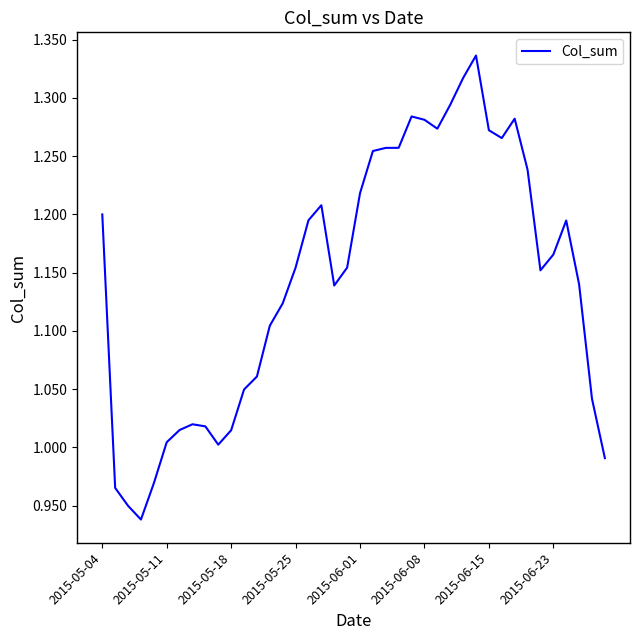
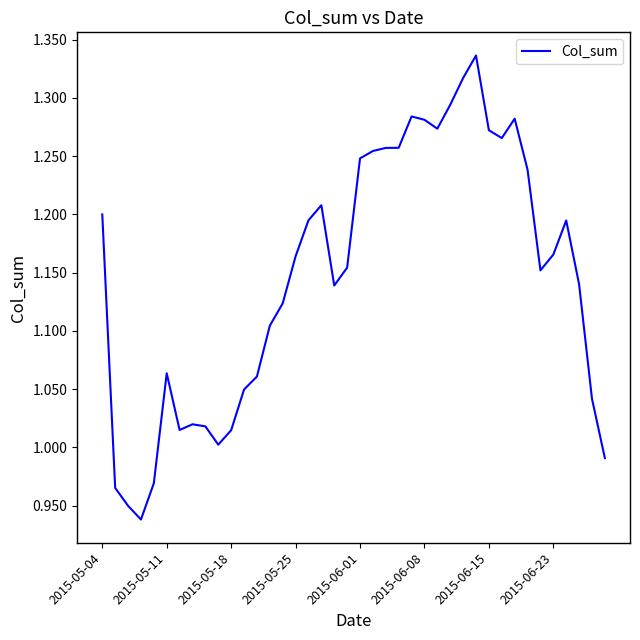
  {
    "2015-05-04": 1.200,
-   "2015-05-11": 1.004,
+   "2015-05-11": 1.064,
    "2015-05-18": 1.015,
-   "2015-05-25": 1.154,
-   "2015-06-01": 1.218,
+   "2015-05-25": 1.164,
+   "2015-06-01": 1.248,
    "2015-06-08": 1.281,
    "2015-06-15": 1.272,
    "2015-06-23": 1.166
  }
